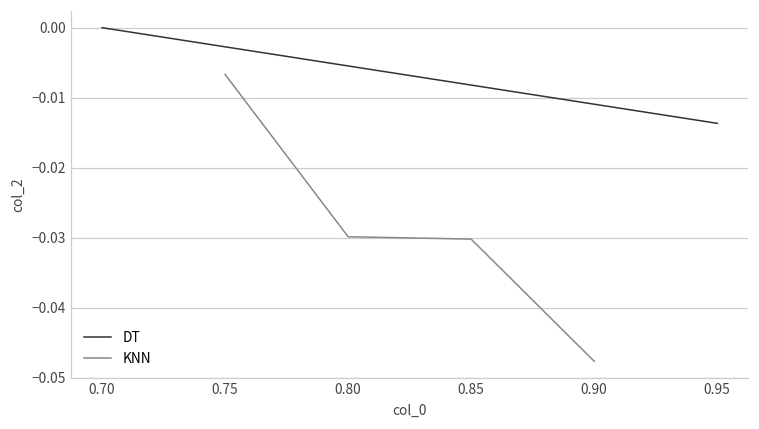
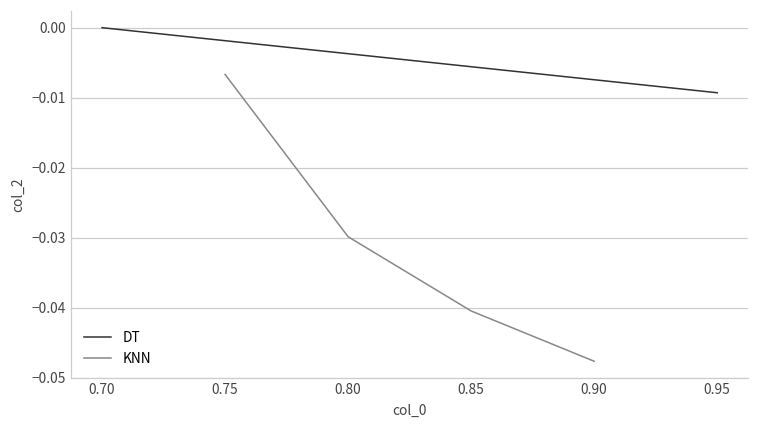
  {
    "DT": {
      "0.70": 0.000,
-     "0.95": -0.014
+     "0.95": -0.009
    },
    "KNN": {
      "0.75": -0.007,
      "0.80": -0.030,
-     "0.85": -0.030,
+     "0.85": -0.040,
      "0.90": -0.048
    }
  }
